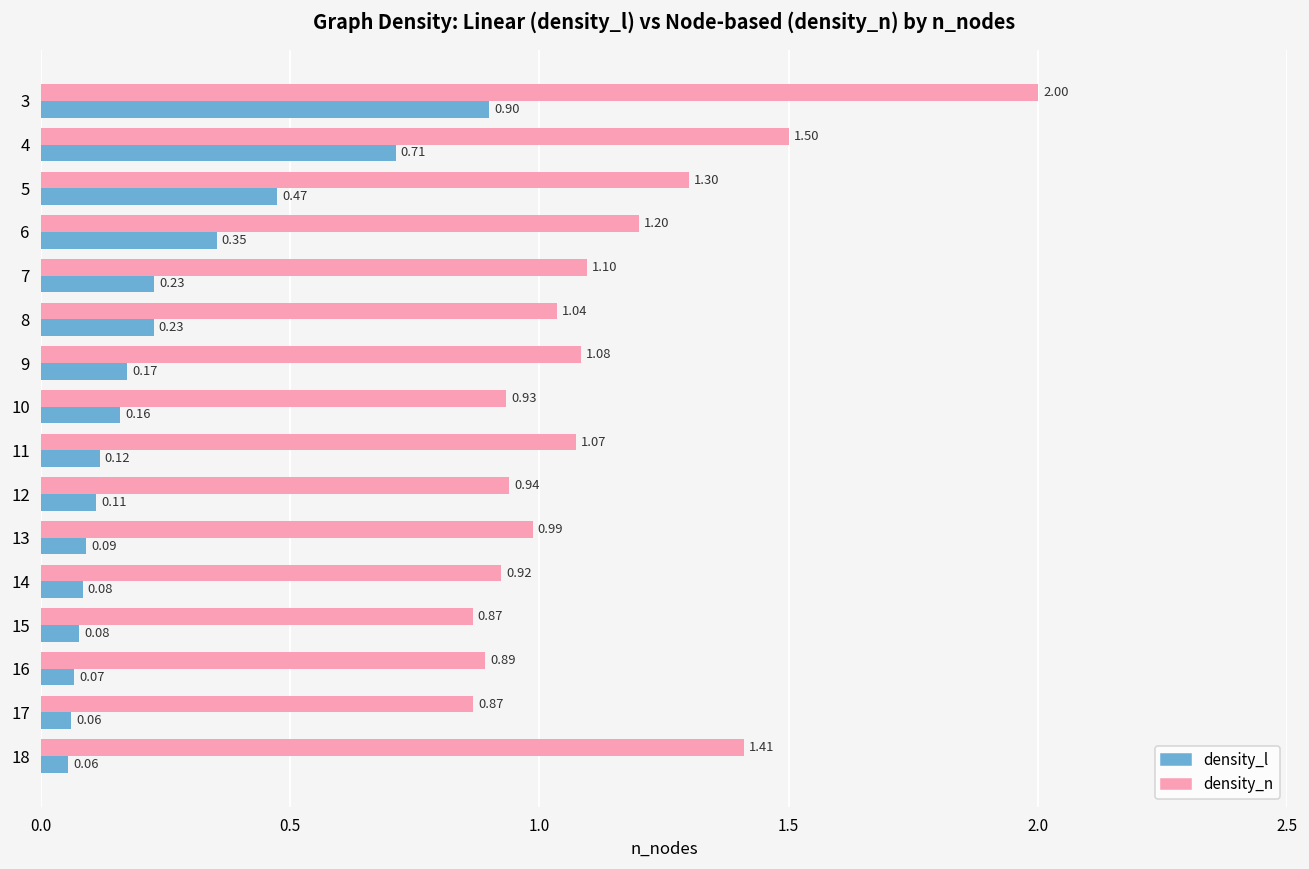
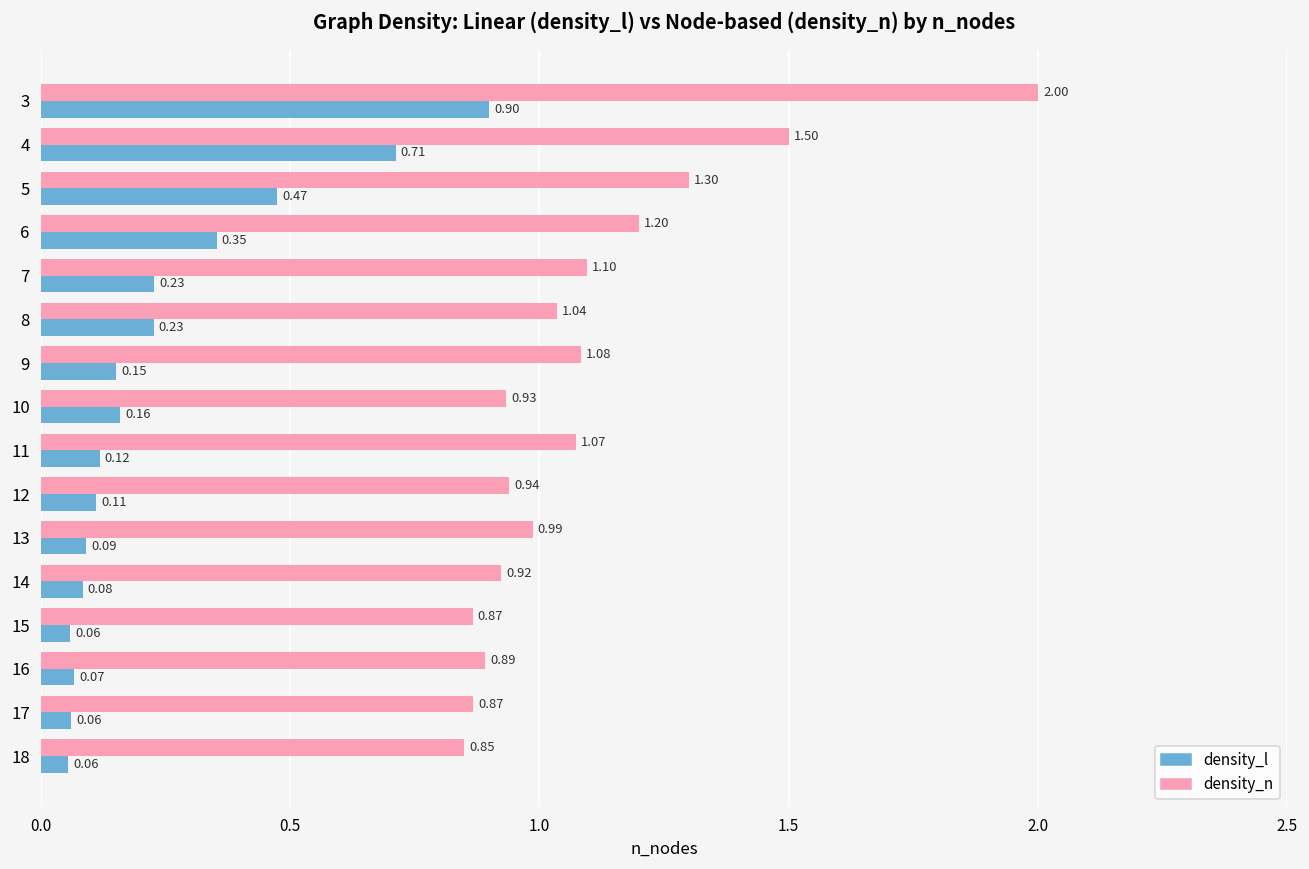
  {
    "density_l": {
      "3": 0.90,
      "4": 0.71,
      "5": 0.47,
      "6": 0.35,
      "7": 0.23,
      "8": 0.23,
-     "9": 0.17,
+     "9": 0.15,
      "10": 0.16,
      "11": 0.12,
      "12": 0.11,
      "13": 0.09,
      "14": 0.08,
-     "15": 0.08,
+     "15": 0.06,
      "16": 0.07,
      "17": 0.06,
      "18": 0.06
    },
    "density_n": {
      "3": 2.00,
      "4": 1.50,
      "5": 1.30,
      "6": 1.20,
      "7": 1.10,
      "8": 1.04,
      "9": 1.08,
      "10": 0.93,
      "11": 1.07,
      "12": 0.94,
      "13": 0.99,
      "14": 0.92,
      "15": 0.87,
      "16": 0.89,
      "17": 0.87,
-     "18": 1.41
+     "18": 0.85
    }
  }
